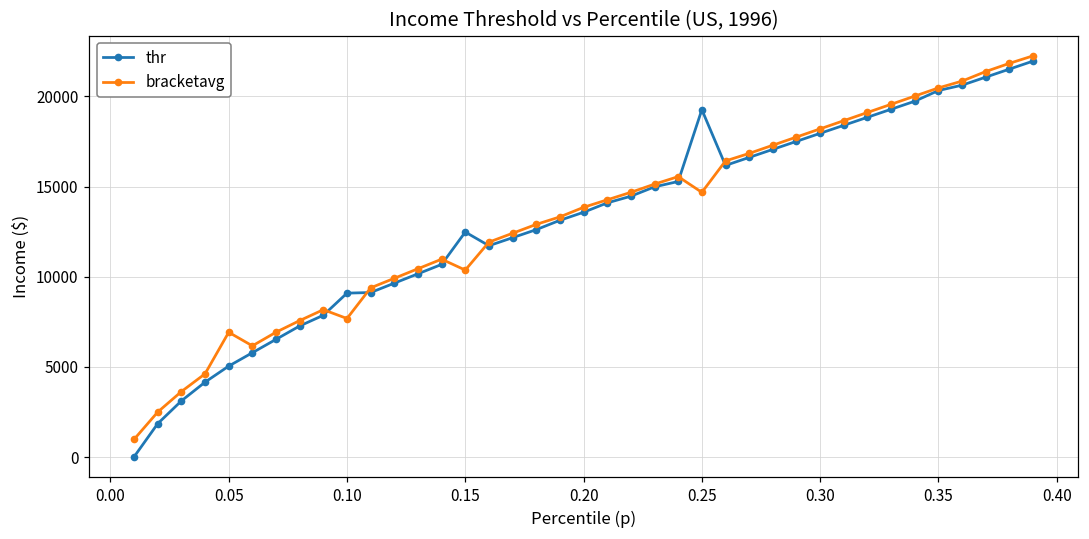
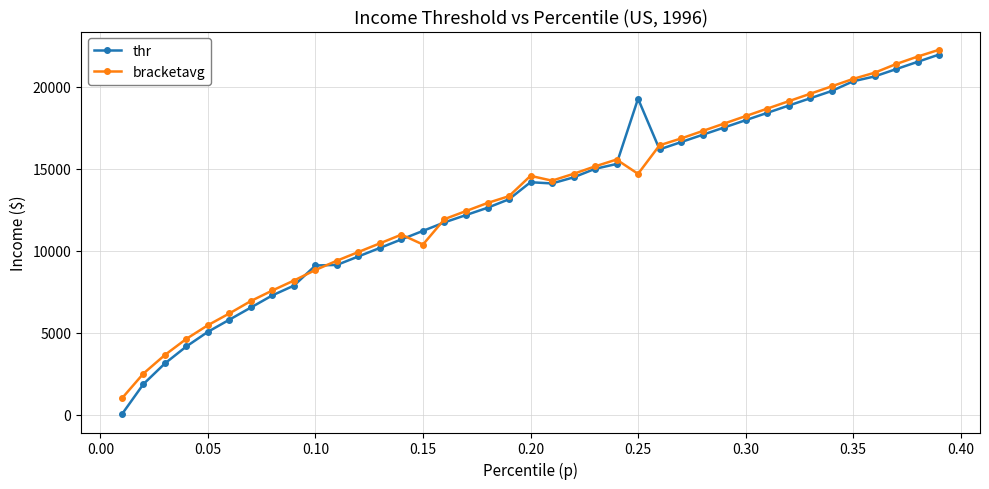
  {
    "thr": {
      "0.05": 5000,
      "0.10": 9100,
-     "0.15": 12500,
-     "0.20": 13600,
+     "0.15": 11200,
+     "0.20": 14200,
      "0.25": 19300,
      "0.30": 17900
    },
    "bracketavg": {
-     "0.05": 6900,
-     "0.10": 7700,
+     "0.05": 5400,
+     "0.10": 8800,
      "0.15": 10400,
-     "0.20": 13800,
+     "0.20": 14600,
      "0.25": 14700,
      "0.30": 18200
    }
  }
